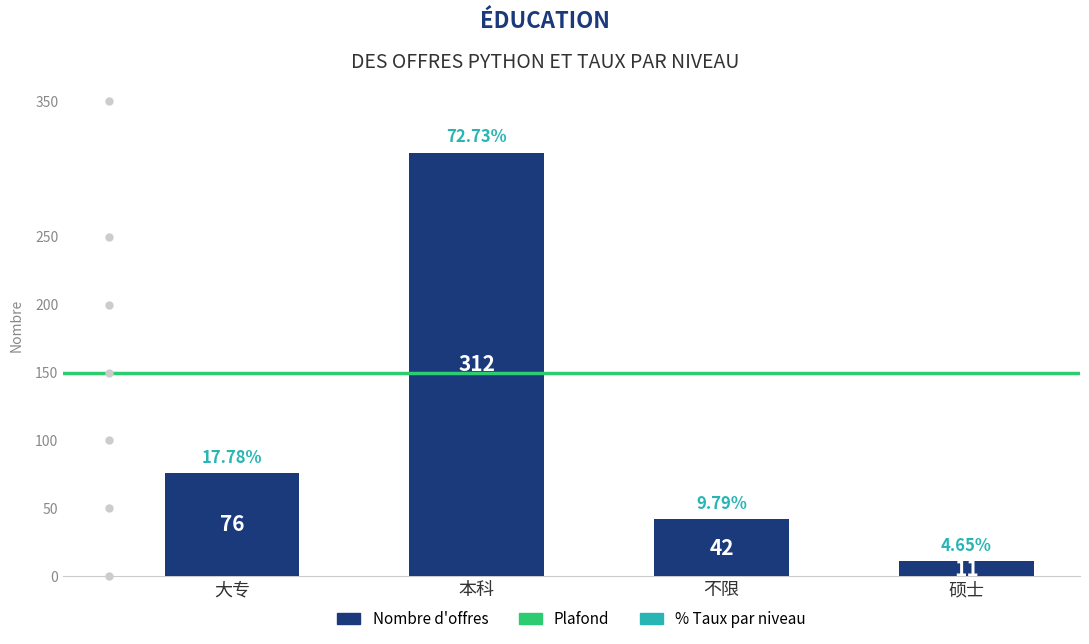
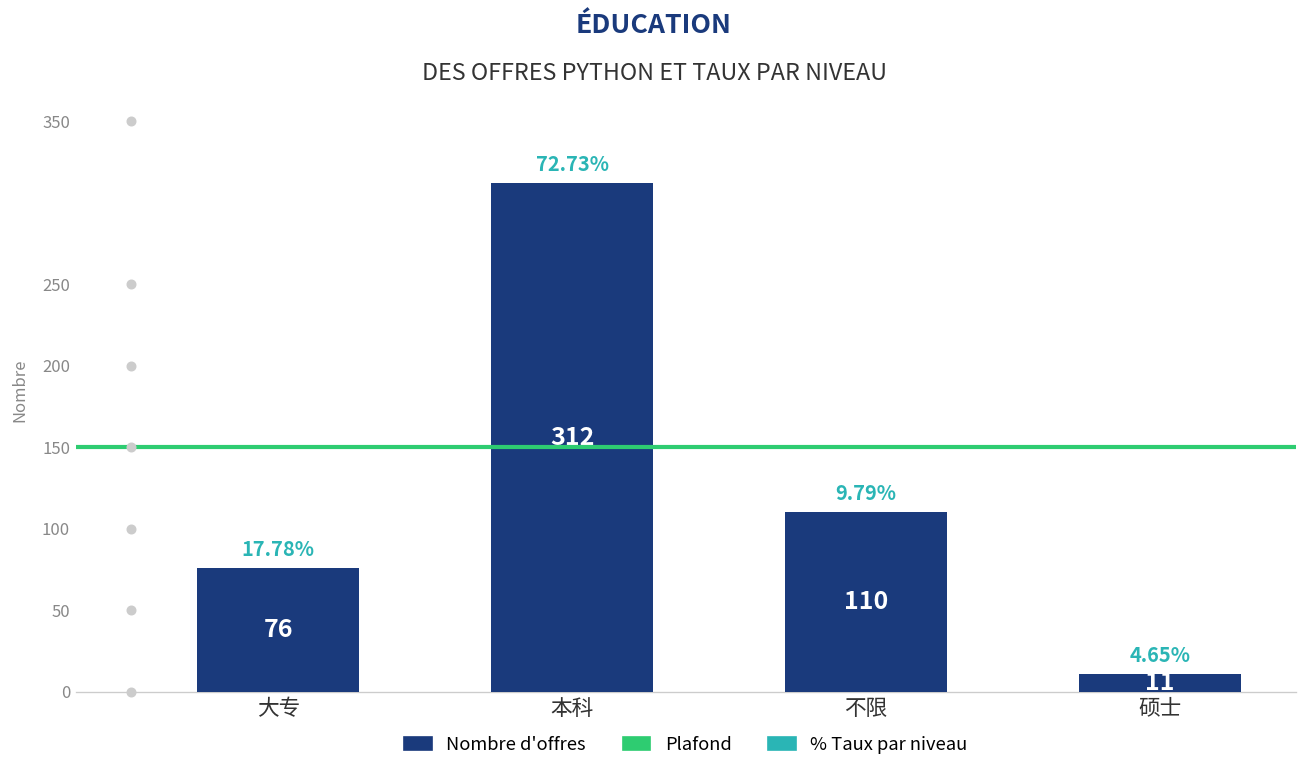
  {
    "Nombre d'offres": {
      "大专": 76,
      "本科": 312,
-     "不限": 42,
+     "不限": 110,
      "硕士": 11
    }
  }
